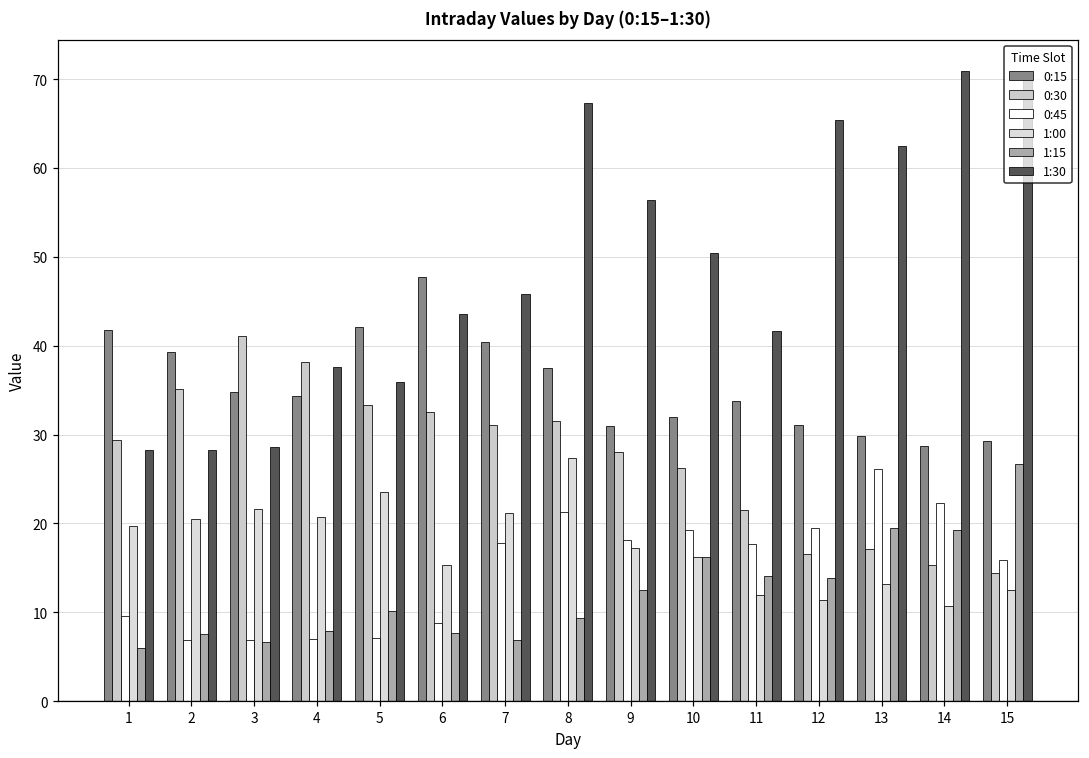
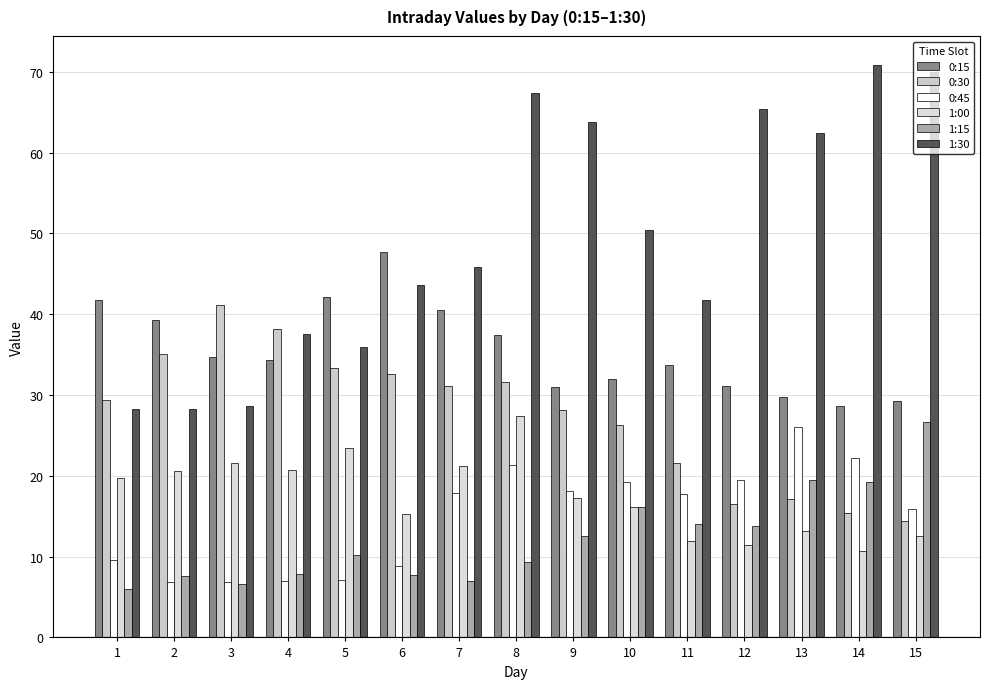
  {
    "1:30": {
      "1": 28,
      "2": 28,
      "3": 29,
      "4": 38,
      "5": 36,
      "6": 44,
      "7": 46,
      "8": 67,
-     "9": 56,
+     "9": 64,
      "10": 50,
      "11": 42,
      "12": 65,
      "13": 62,
      "14": 71
    }
  }
